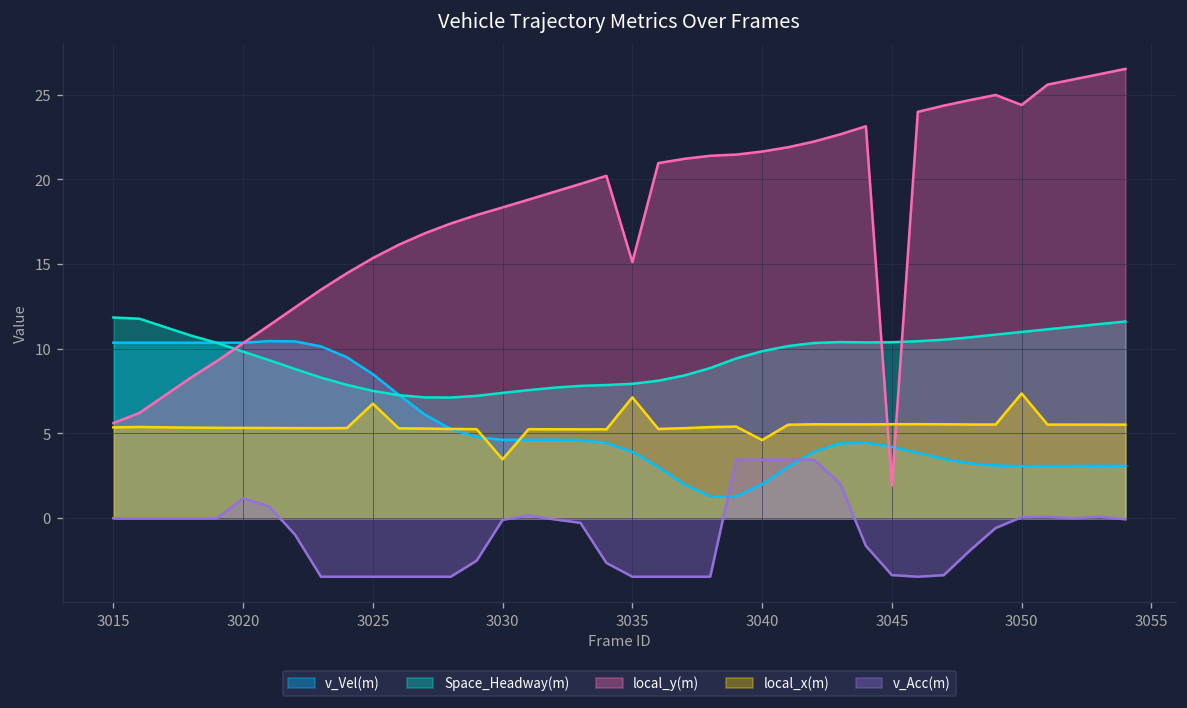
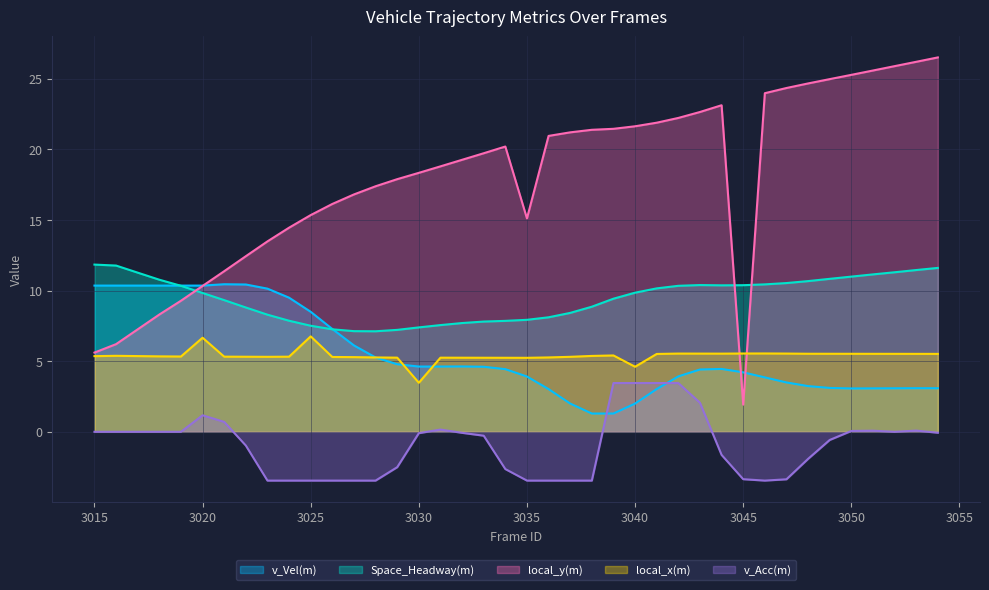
  {
    "local_y(m)": {
      "3015": 5.6,
      "3025": 15.3,
      "3030": 18.3,
      "3035": 15.1,
      "3040": 21.6,
      "3045": 1.9,
-     "3050": 24.4
+     "3050": 25.3
    },
    "local_x(m)": {
      "3015": 5.4,
-     "3020": 5.3,
+     "3020": 6.7,
      "3025": 6.8,
      "3030": 3.5,
-     "3035": 7.1,
+     "3035": 5.2,
      "3040": 4.6,
      "3045": 5.5,
-     "3050": 7.4
+     "3050": 5.5
    }
  }
